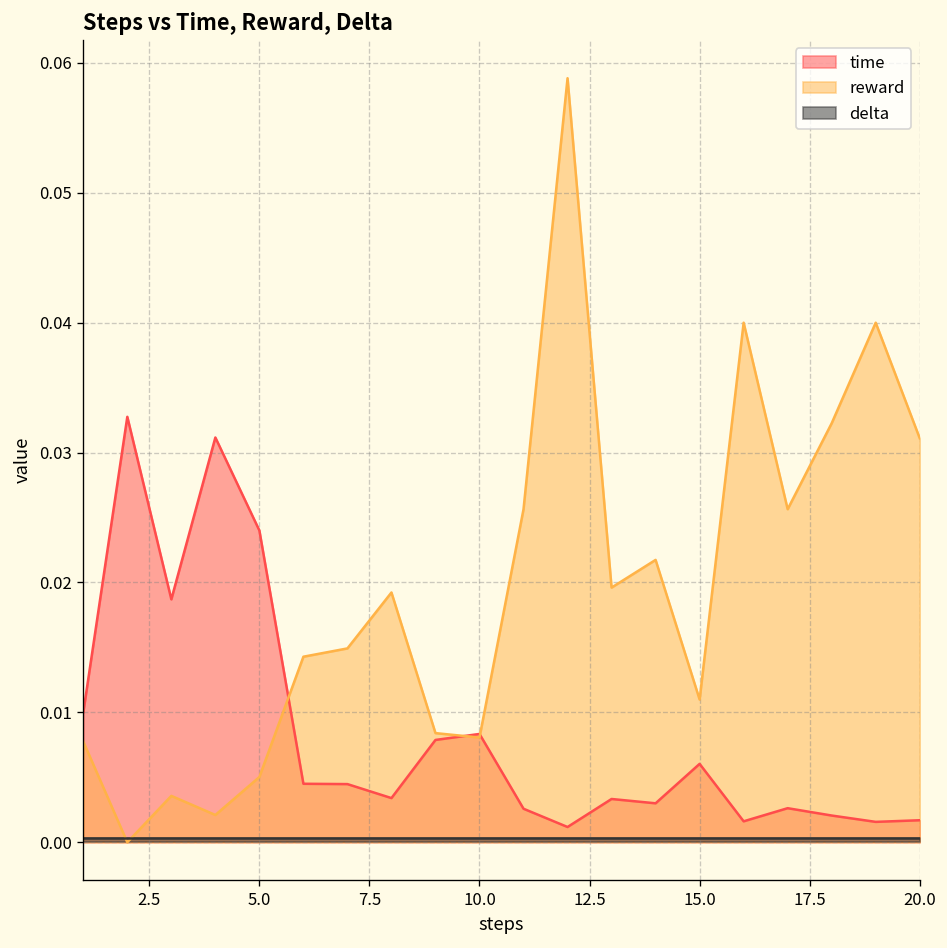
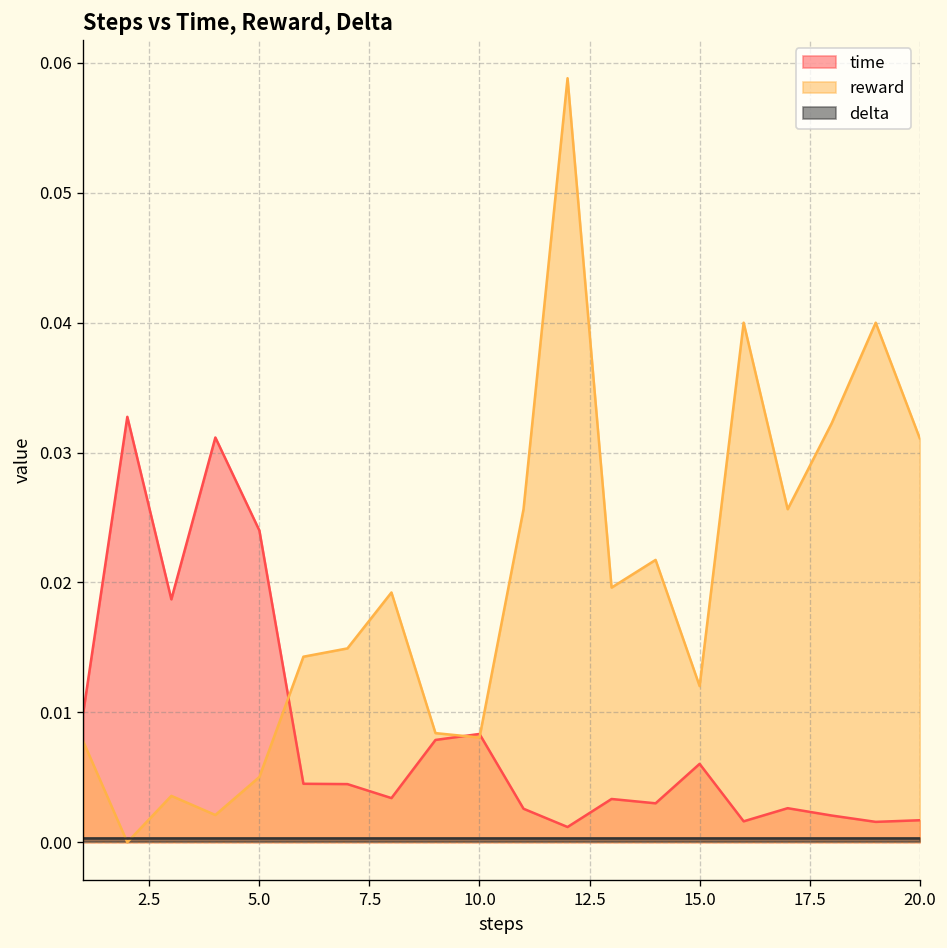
  {
    "time": {
      "5.0": 0.0240,
      "10.0": 0.0083,
      "15.0": 0.0060,
      "20.0": 0.0017
    },
    "reward": {
      "5.0": 0.0050,
      "10.0": 0.0081,
-     "15.0": 0.0110,
+     "15.0": 0.0120,
      "20.0": 0.0311
    },
    "delta": {
      "5.0": 0.0003,
      "10.0": 0.0003,
      "15.0": 0.0003,
      "20.0": 0.0003
    }
  }
